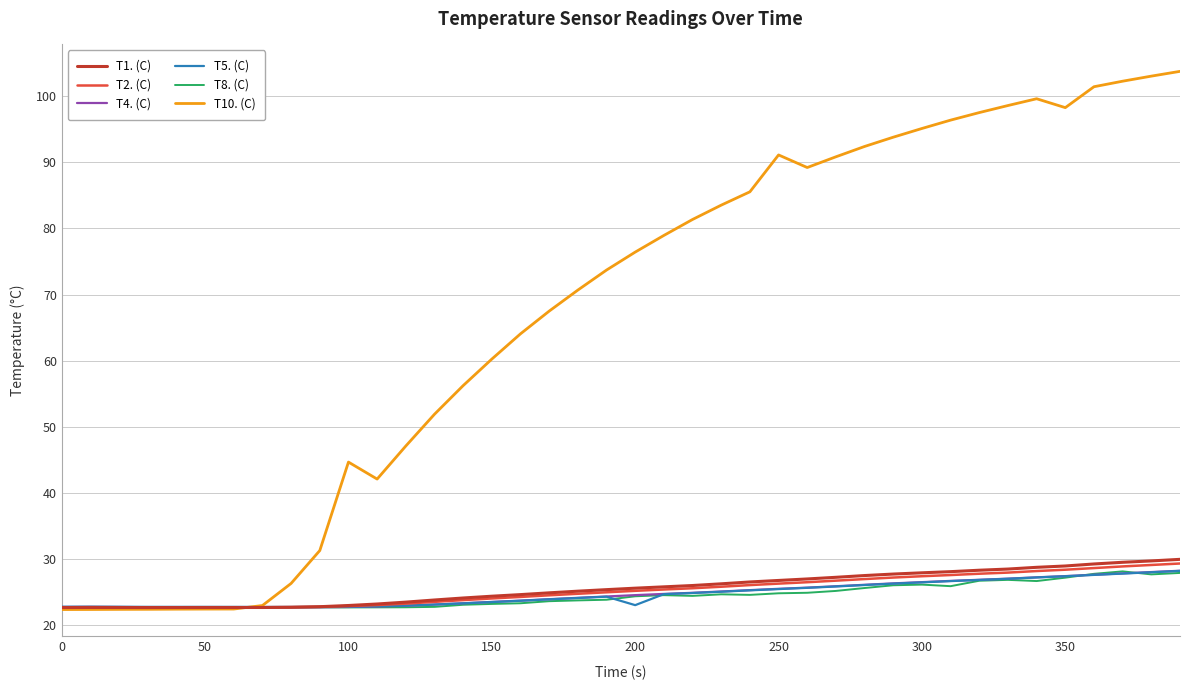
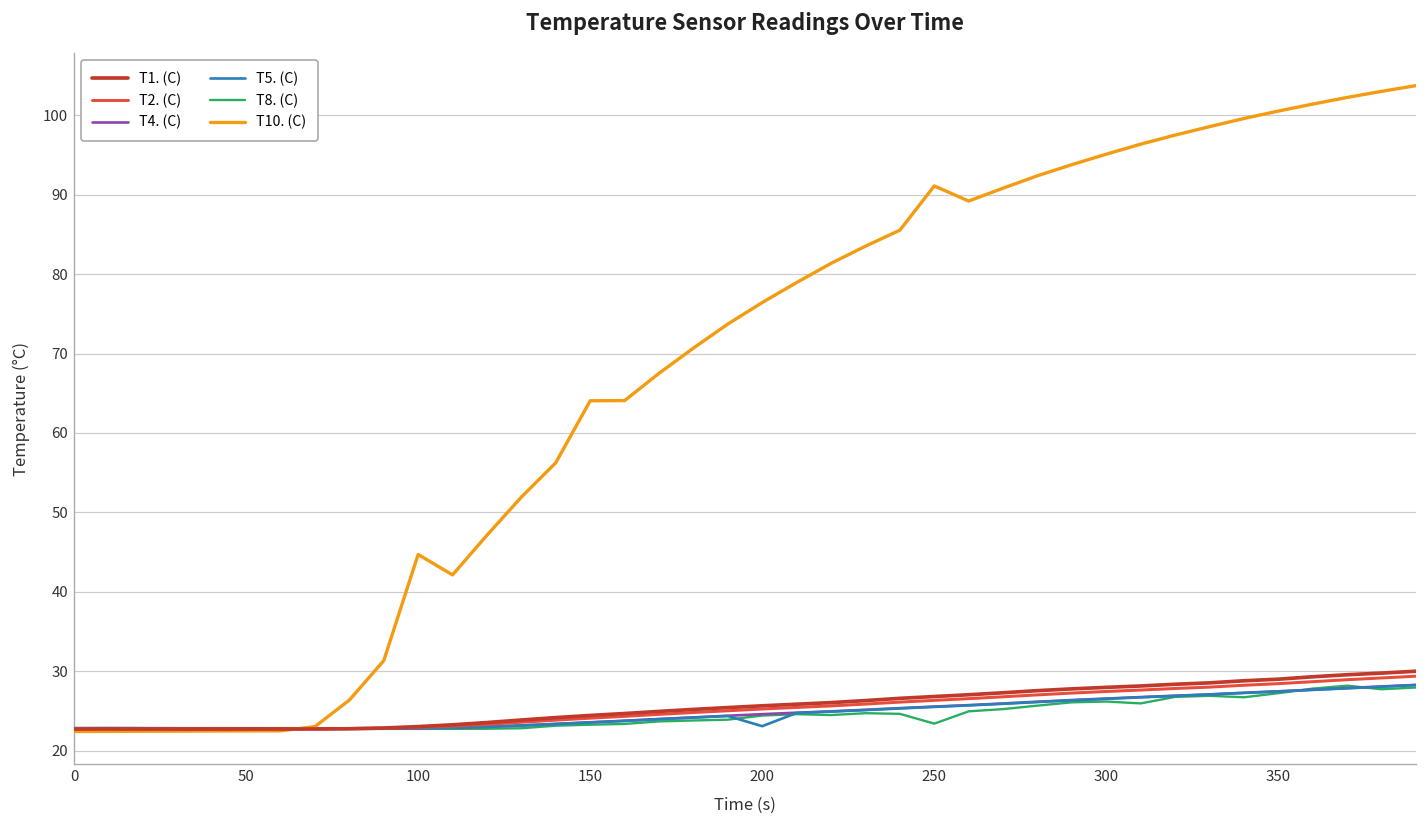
  {
    "T5. (C)": {
      "200": 23
    },
    "T8. (C)": {
-     "250": 25
+     "250": 23
    },
    "T10. (C)": {
      "100": 45,
-     "150": 60,
+     "150": 64,
      "200": 76,
      "250": 91,
      "300": 95,
-     "350": 98
+     "350": 101
    }
  }
